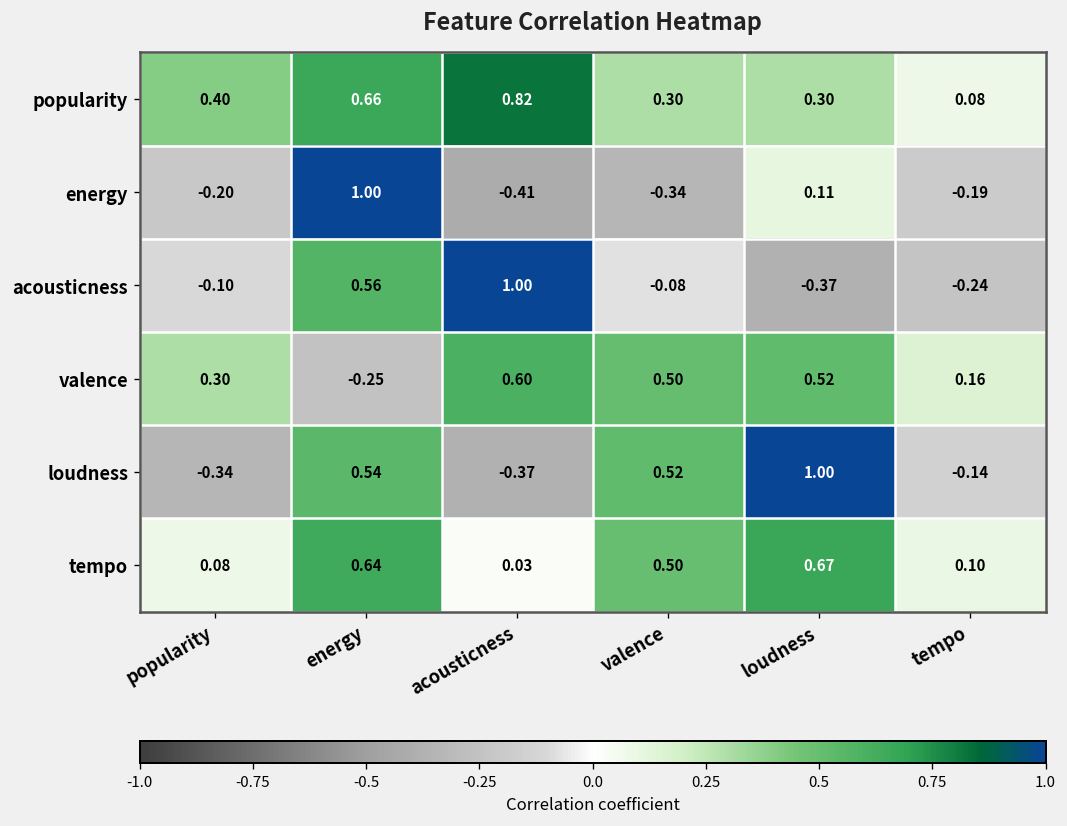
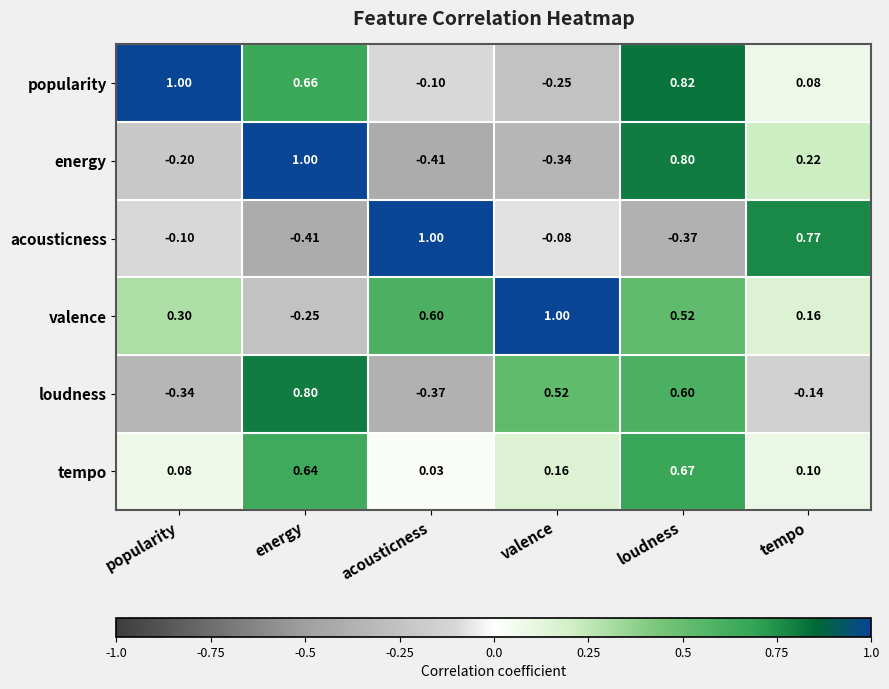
  {
    "popularity": {
-     "popularity": 0.40,
+     "popularity": 1.00,
      "energy": 0.66,
-     "acousticness": 0.82,
-     "valence": 0.30,
-     "loudness": 0.30,
+     "acousticness": -0.10,
+     "valence": -0.25,
+     "loudness": 0.82,
      "tempo": 0.08
    },
    "energy": {
      "popularity": -0.20,
      "energy": 1.00,
      "acousticness": -0.41,
      "valence": -0.34,
-     "loudness": 0.11,
-     "tempo": -0.19
+     "loudness": 0.80,
+     "tempo": 0.22
    },
    "acousticness": {
      "popularity": -0.10,
-     "energy": 0.56,
+     "energy": -0.41,
      "acousticness": 1.00,
      "valence": -0.08,
      "loudness": -0.37,
-     "tempo": -0.24
+     "tempo": 0.77
    },
    "valence": {
      "popularity": 0.30,
      "energy": -0.25,
      "acousticness": 0.60,
-     "valence": 0.50,
+     "valence": 1.00,
      "loudness": 0.52,
      "tempo": 0.16
    },
    "loudness": {
      "popularity": -0.34,
-     "energy": 0.54,
+     "energy": 0.80,
      "acousticness": -0.37,
      "valence": 0.52,
-     "loudness": 1.00,
+     "loudness": 0.60,
      "tempo": -0.14
    },
    "tempo": {
      "popularity": 0.08,
      "energy": 0.64,
      "acousticness": 0.03,
-     "valence": 0.50,
+     "valence": 0.16,
      "loudness": 0.67,
      "tempo": 0.10
    }
  }
